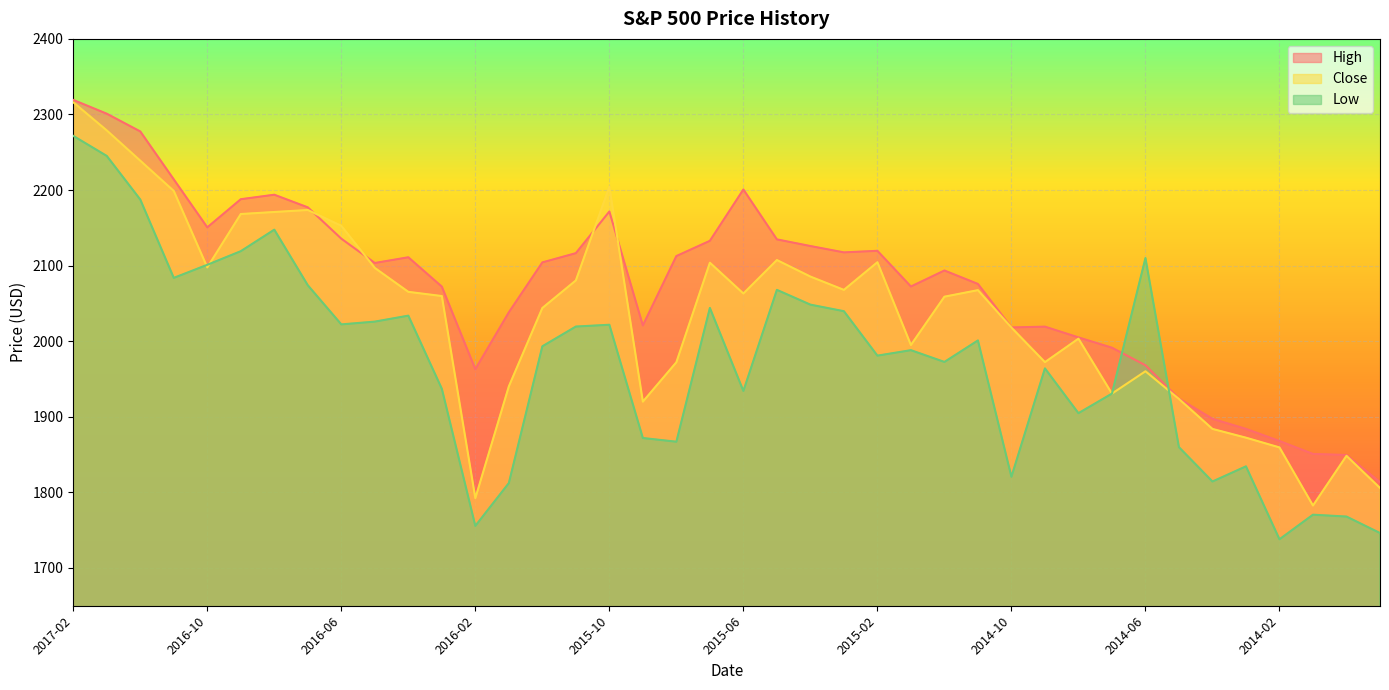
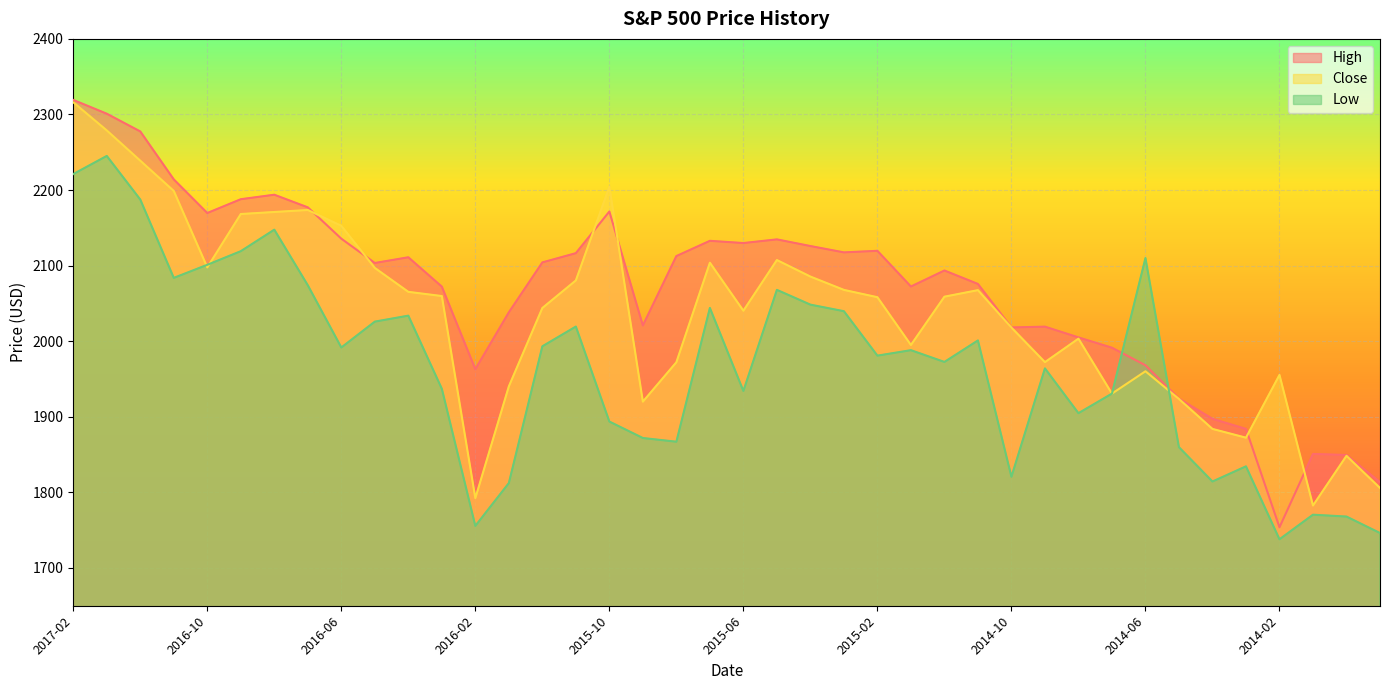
  {
    "High": {
-     "2016-10": 2150,
+     "2016-10": 2170,
      "2016-06": 2140,
      "2016-02": 1960,
      "2015-10": 2170,
-     "2015-06": 2200,
+     "2015-06": 2130,
      "2015-02": 2120,
      "2014-06": 1970,
-     "2014-02": 1870
+     "2014-02": 1750
    },
    "Close": {
      "2016-10": 2100,
      "2016-06": 2150,
      "2016-02": 1790,
      "2015-10": 2200,
-     "2015-06": 2060,
-     "2015-02": 2100,
+     "2015-06": 2040,
+     "2015-02": 2060,
      "2014-06": 1960,
-     "2014-02": 1860
+     "2014-02": 1960
    },
    "Low": {
-     "2017-02": 2270,
+     "2017-02": 2220,
      "2016-10": 2100,
-     "2016-06": 2020,
+     "2016-06": 1990,
      "2016-02": 1760,
-     "2015-10": 2020,
+     "2015-10": 1890,
      "2015-06": 1930,
      "2015-02": 1980,
      "2014-10": 1820,
      "2014-06": 2110,
      "2014-02": 1740
    }
  }
